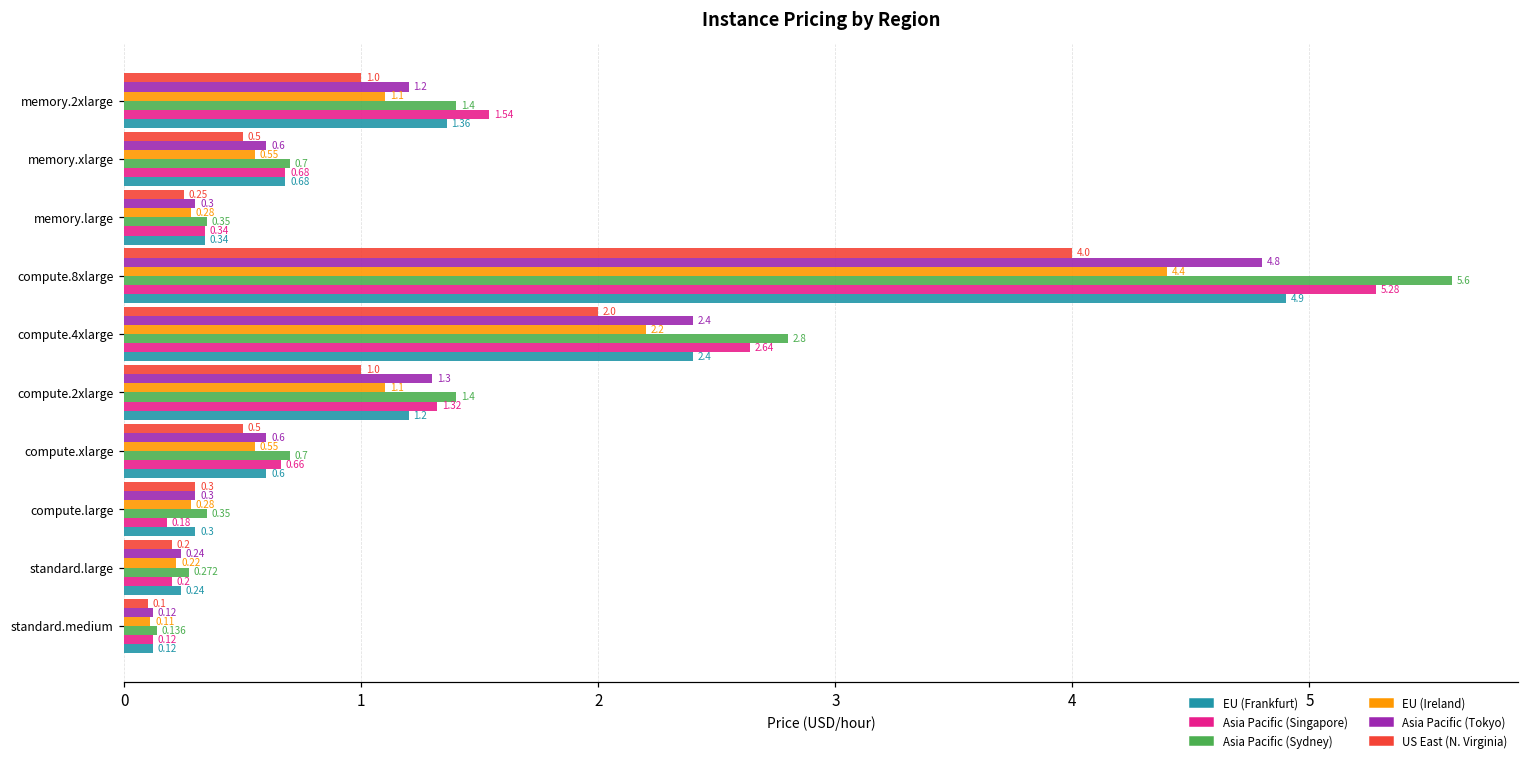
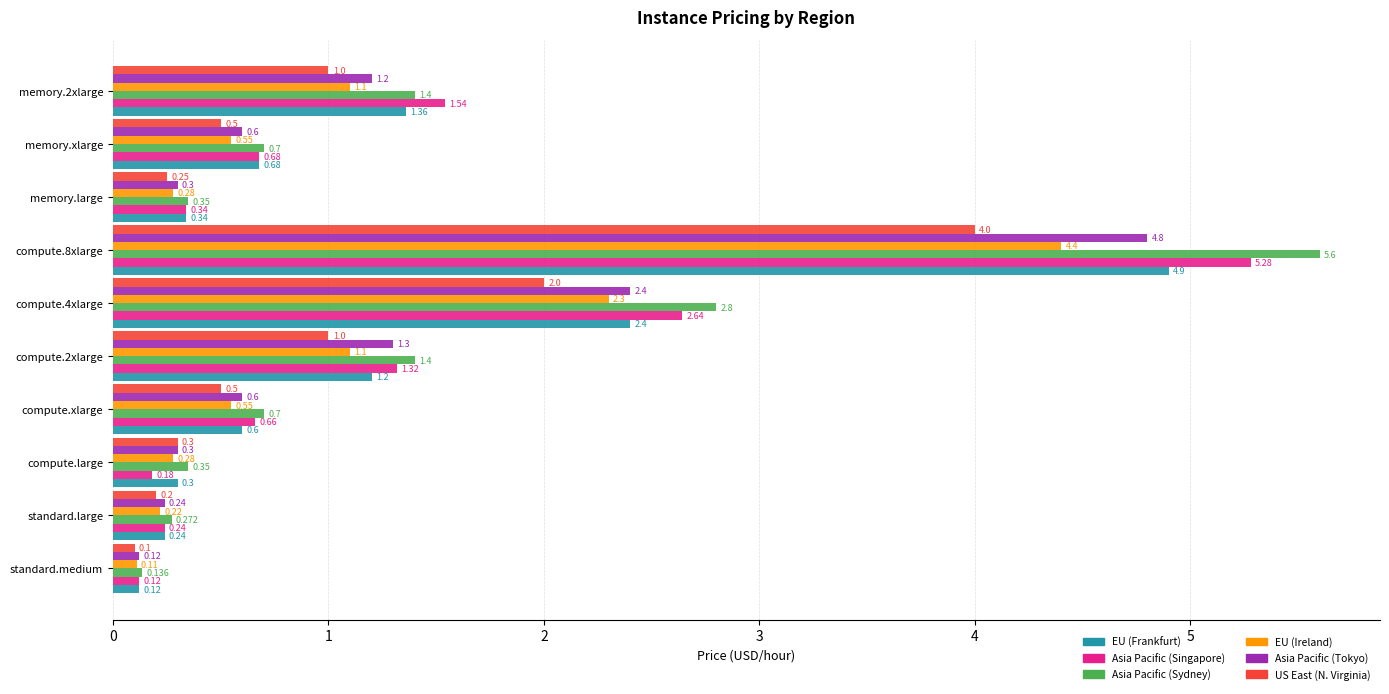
  {
    "EU (Frankfurt)": {
      "memory.2xlarge": 1.36,
      "memory.xlarge": 0.68,
      "memory.large": 0.34,
      "compute.8xlarge": 4.9,
      "compute.4xlarge": 2.4,
      "compute.2xlarge": 1.2,
      "compute.xlarge": 0.6,
      "compute.large": 0.3,
      "standard.large": 0.2,
      "standard.medium": 0.12
    },
    "Asia Pacific (Singapore)": {
      "memory.2xlarge": 1.54,
      "memory.xlarge": 0.68,
      "memory.large": 0.34,
      "compute.8xlarge": 5.28,
      "compute.4xlarge": 2.64,
      "compute.2xlarge": 1.32,
      "compute.xlarge": 0.66,
      "compute.large": 0.18,
-     "standard.large": 0.2,
+     "standard.large": 0.24,
      "standard.medium": 0.12
    },
    "Asia Pacific (Sydney)": {
      "memory.2xlarge": 1.4,
      "memory.xlarge": 0.7,
      "memory.large": 0.35,
      "compute.8xlarge": 5.6,
      "compute.4xlarge": 2.8,
      "compute.2xlarge": 1.4,
      "compute.xlarge": 0.7,
      "compute.large": 0.35,
      "standard.large": 0.272,
      "standard.medium": 0.136
    },
    "EU (Ireland)": {
      "memory.2xlarge": 1.1,
      "memory.xlarge": 0.55,
      "memory.large": 0.28,
      "compute.8xlarge": 4.4,
-     "compute.4xlarge": 2.2,
+     "compute.4xlarge": 2.3,
      "compute.2xlarge": 1.1,
      "compute.xlarge": 0.55,
      "compute.large": 0.28,
      "standard.large": 0.22,
      "standard.medium": 0.11
    },
    "Asia Pacific (Tokyo)": {
      "memory.2xlarge": 1.2,
      "memory.xlarge": 0.6,
      "memory.large": 0.3,
      "compute.8xlarge": 4.8,
      "compute.4xlarge": 2.4,
      "compute.2xlarge": 1.3,
      "compute.xlarge": 0.6,
      "compute.large": 0.3,
      "standard.large": 0.2,
      "standard.medium": 0.1
    },
    "US East (N. Virginia)": {
      "memory.2xlarge": 1.0,
      "memory.xlarge": 0.5,
      "memory.large": 0.25,
      "compute.8xlarge": 4.0,
      "compute.4xlarge": 2.0,
      "compute.2xlarge": 1.0,
      "compute.xlarge": 0.5,
      "compute.large": 0.3
    }
  }
